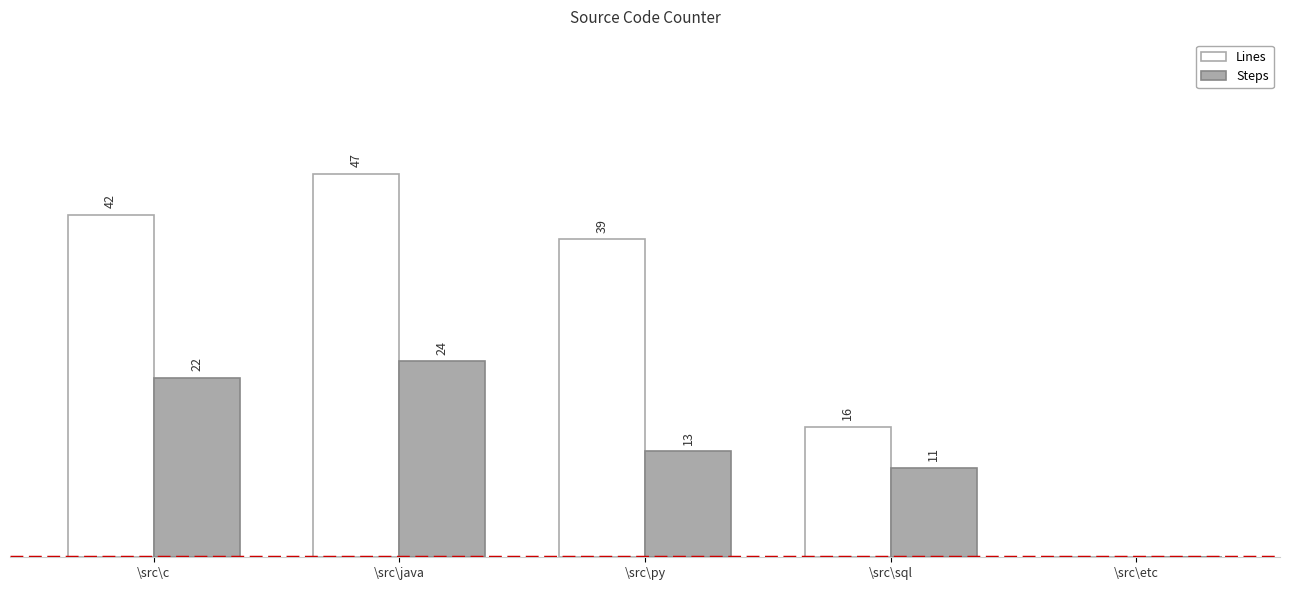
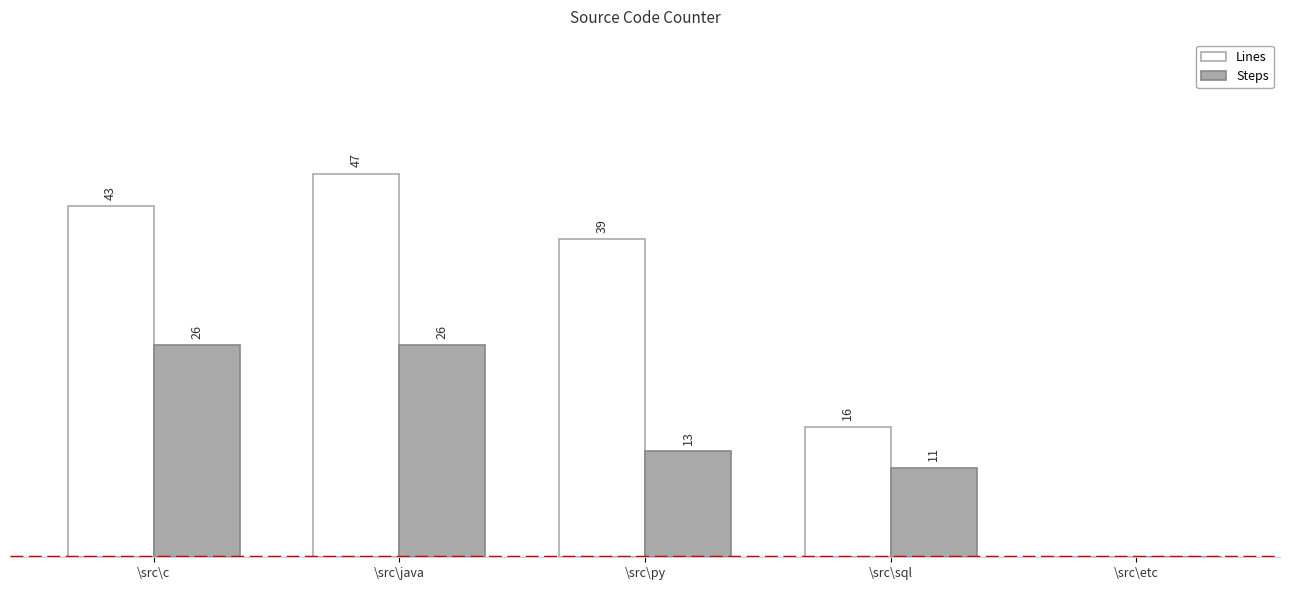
  {
    "Lines": {
-     "\\src\\c": 42,
+     "\\src\\c": 43,
      "\\src\\java": 47,
      "\\src\\py": 39,
      "\\src\\sql": 16
    },
    "Steps": {
-     "\\src\\c": 22,
-     "\\src\\java": 24,
+     "\\src\\c": 26,
+     "\\src\\java": 26,
      "\\src\\py": 13,
      "\\src\\sql": 11
    }
  }
